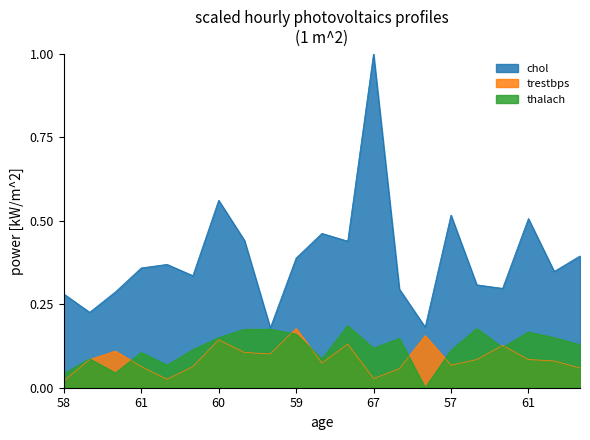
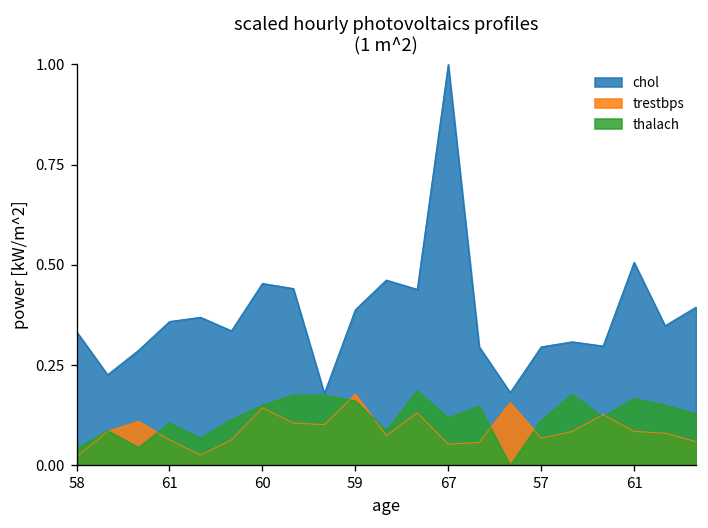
  {
    "chol": {
-     "58": 0.28,
-     "60": 0.56,
+     "58": 0.33,
+     "60": 0.45,
      "59": 0.39,
      "67": 1.00,
-     "57": 0.52
+     "57": 0.30
    },
    "trestbps": {
      "58": 0.02,
      "59": 0.18,
-     "67": 0.03,
+     "67": 0.05,
      "57": 0.07
    },
    "thalach": {
      "58": 0.04,
      "59": 0.16,
      "67": 0.12,
      "57": 0.11
    }
  }
